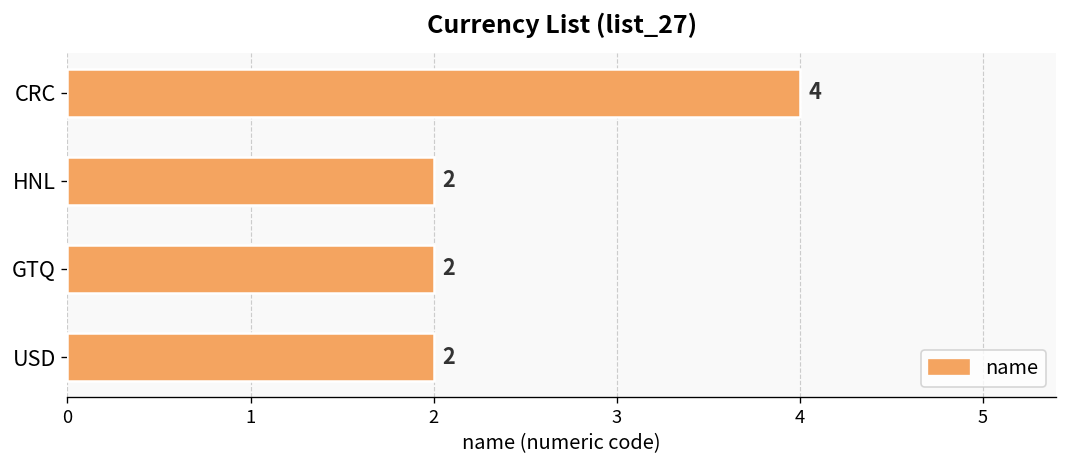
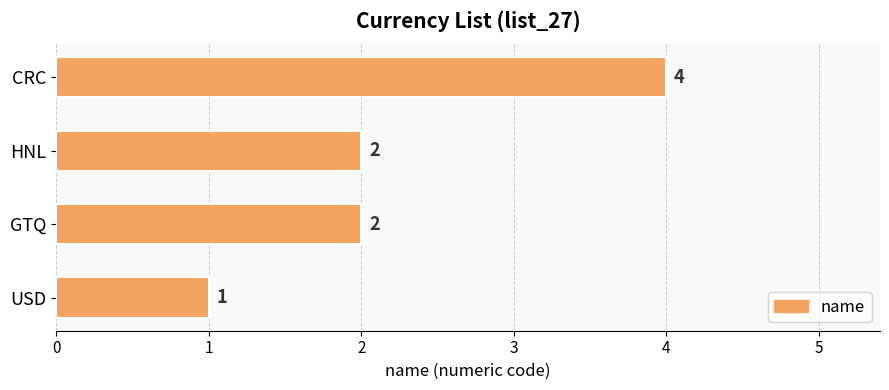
  {
    "CRC": 4,
    "HNL": 2,
    "GTQ": 2,
-   "USD": 2
+   "USD": 1
  }
